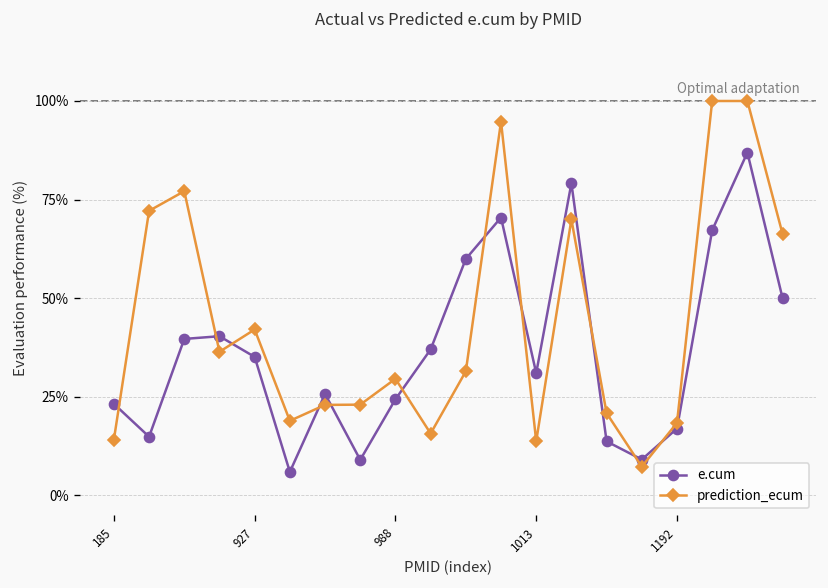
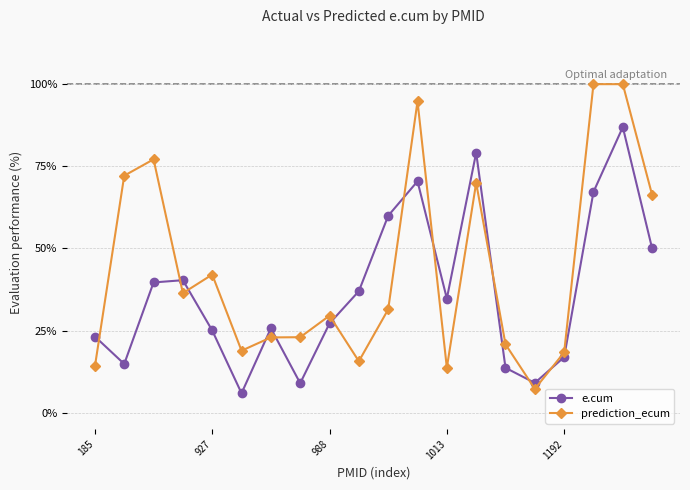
  {
    "e.cum": {
      "185": "23%",
-     "927": "35%",
-     "988": "24%",
-     "1013": "31%",
+     "927": "25%",
+     "988": "27%",
+     "1013": "35%",
      "1192": "17%"
    },
    "prediction_ecum": {
      "185": "14%",
      "927": "42%",
      "988": "30%",
      "1013": "14%",
      "1192": "18%"
    }
  }
